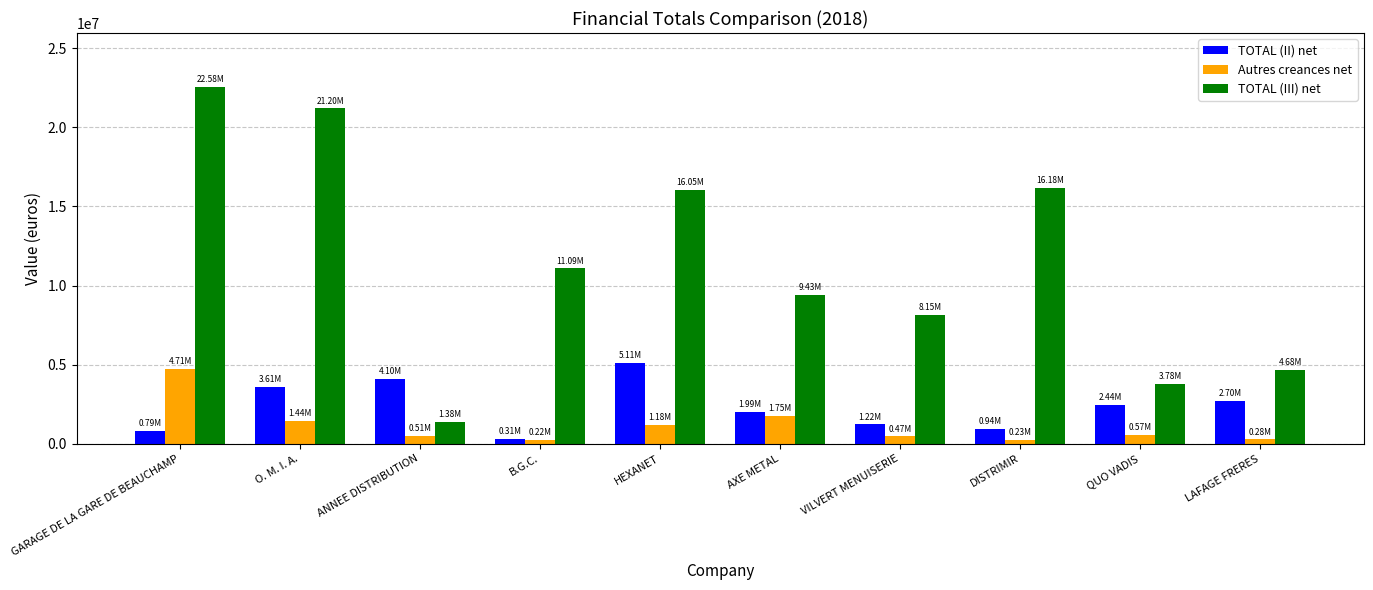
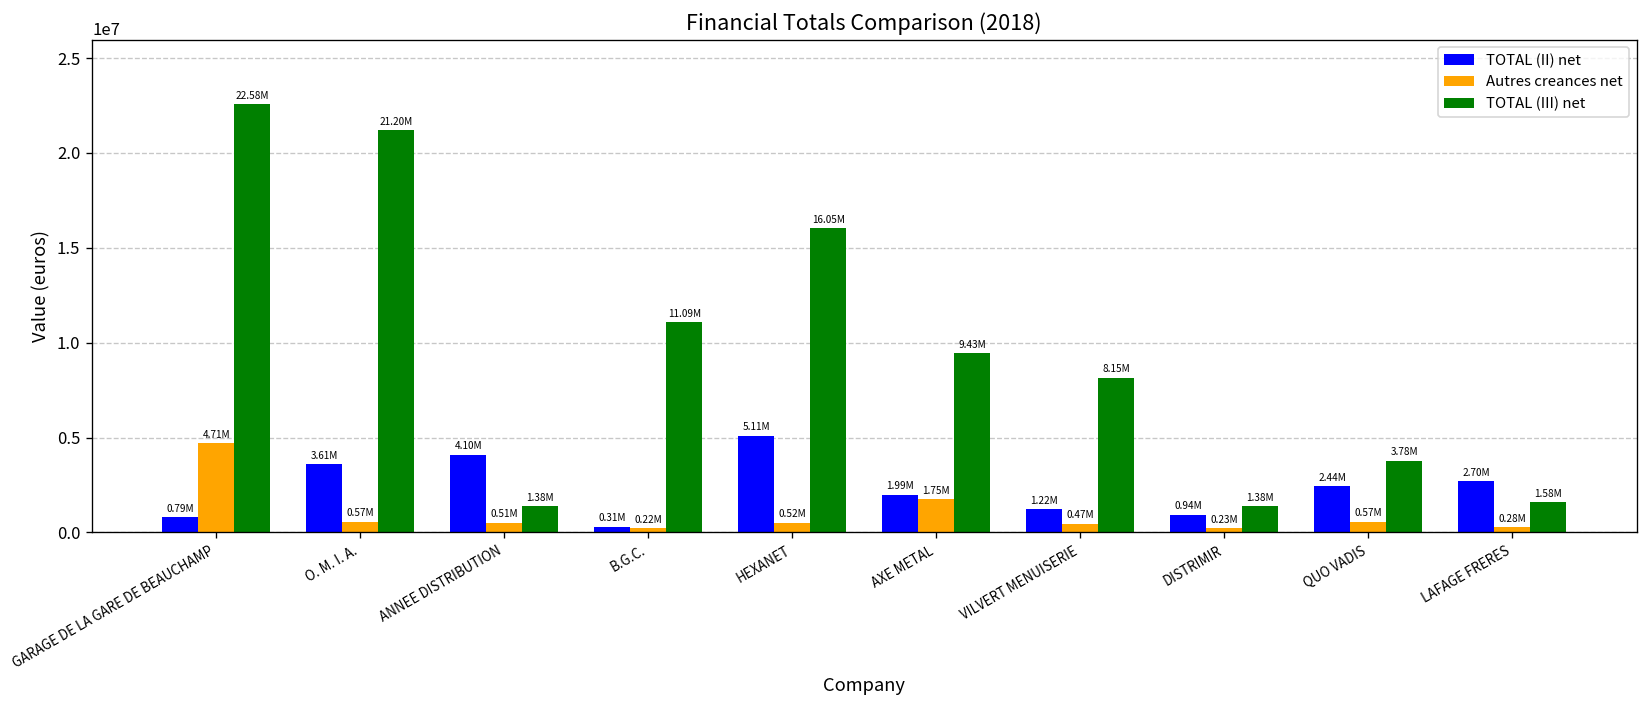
  {
    "TOTAL (II) net": {
      "GARAGE DE LA GARE DE BEAUCHAMP": "0.79M",
      "O. M. I. A.": "3.61M",
      "ANNEE DISTRIBUTION": "4.10M",
      "B.G.C.": "0.31M",
      "HEXANET": "5.11M",
      "AXE METAL": "1.99M",
      "VILVERT MENUISERIE": "1.22M",
      "DISTRIMIR": "0.94M",
      "QUO VADIS": "2.44M",
      "LAFAGE FRERES": "2.70M"
    },
    "Autres creances net": {
      "GARAGE DE LA GARE DE BEAUCHAMP": "4.71M",
-     "O. M. I. A.": "1.44M",
+     "O. M. I. A.": "0.57M",
      "ANNEE DISTRIBUTION": "0.51M",
      "B.G.C.": "0.22M",
-     "HEXANET": "1.18M",
+     "HEXANET": "0.52M",
      "AXE METAL": "1.75M",
      "VILVERT MENUISERIE": "0.47M",
      "DISTRIMIR": "0.23M",
      "QUO VADIS": "0.57M",
      "LAFAGE FRERES": "0.28M"
    },
    "TOTAL (III) net": {
      "GARAGE DE LA GARE DE BEAUCHAMP": "22.58M",
      "O. M. I. A.": "21.20M",
      "ANNEE DISTRIBUTION": "1.38M",
      "B.G.C.": "11.09M",
      "HEXANET": "16.05M",
      "AXE METAL": "9.43M",
      "VILVERT MENUISERIE": "8.15M",
-     "DISTRIMIR": "16.18M",
+     "DISTRIMIR": "1.38M",
      "QUO VADIS": "3.78M",
-     "LAFAGE FRERES": "4.68M"
+     "LAFAGE FRERES": "1.58M"
    }
  }
